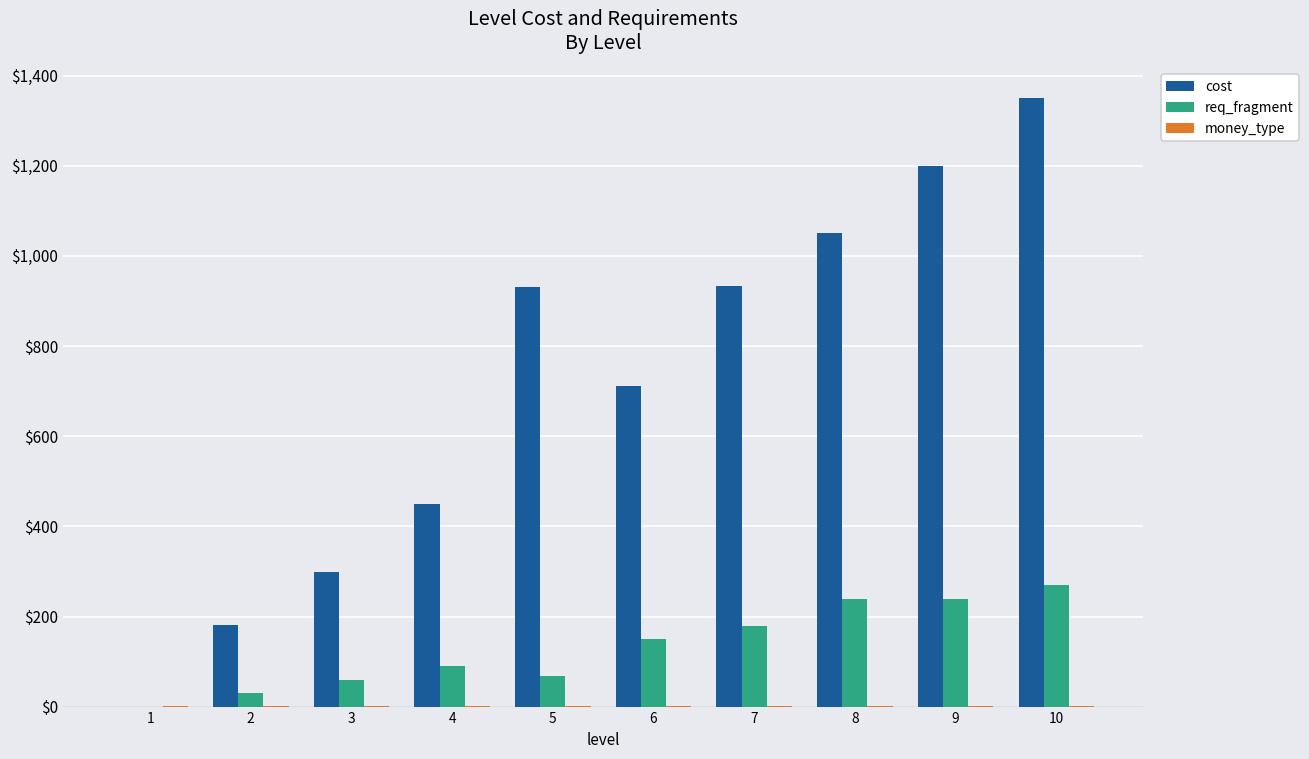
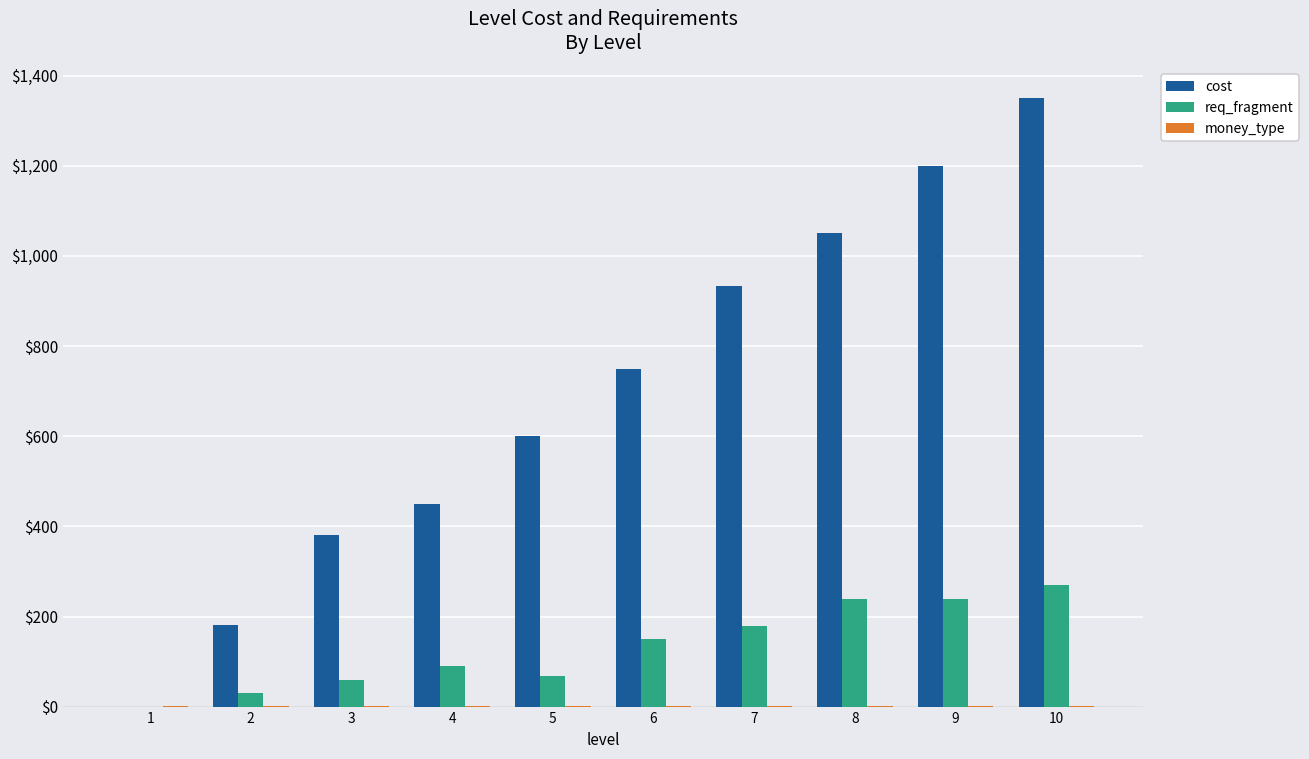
  {
    "cost": {
      "1": "$0",
      "2": "$180",
-     "3": "$300",
+     "3": "$380",
      "4": "$450",
-     "5": "$930",
-     "6": "$710",
+     "5": "$600",
+     "6": "$750",
      "7": "$930",
      "8": "$1,050",
      "9": "$1,200",
      "10": "$1,350"
    },
    "req_fragment": {
      "1": "$0",
      "2": "$30",
      "3": "$60",
      "4": "$90",
      "5": "$70",
      "6": "$150",
      "7": "$180",
      "8": "$240",
      "9": "$240",
      "10": "$270"
    }
  }
